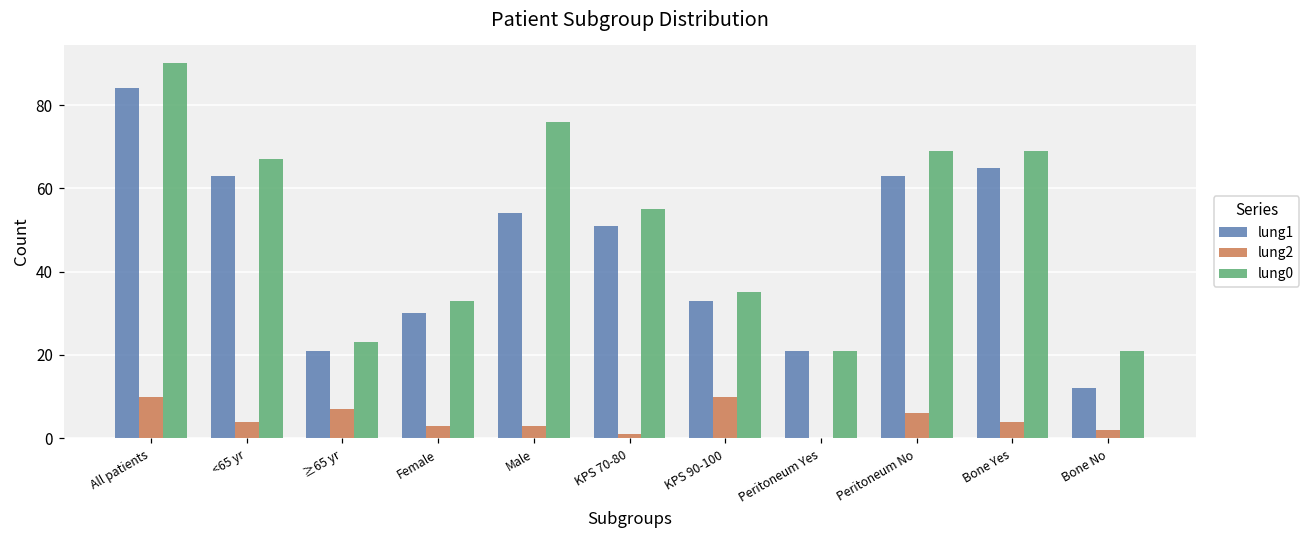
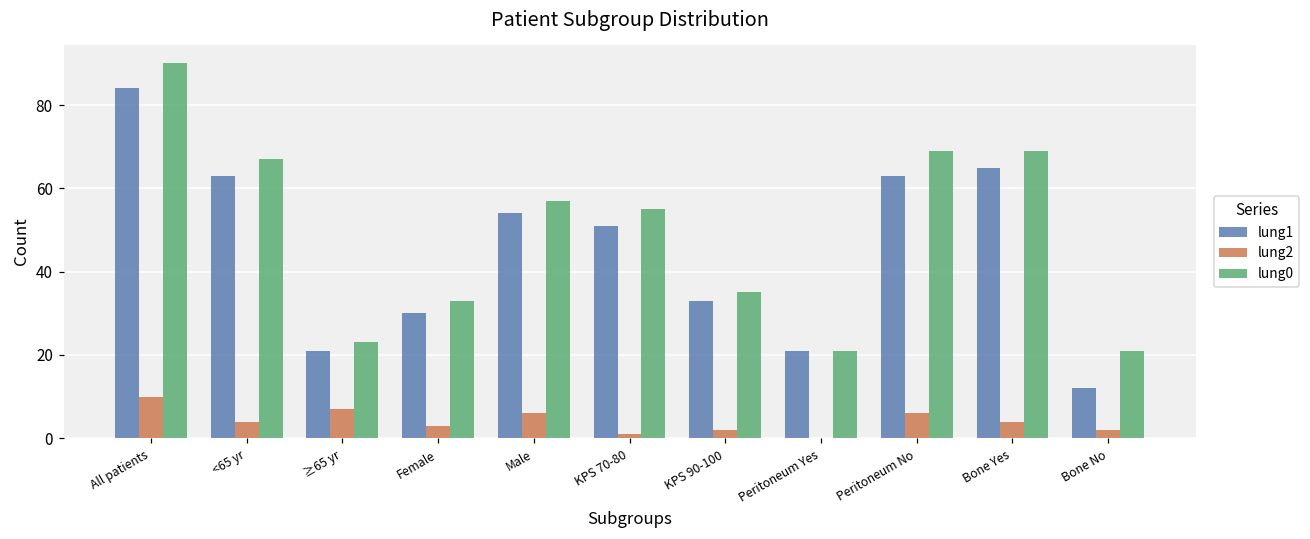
  {
    "lung1": {
      "All patients": 84,
      "<65 yr": 63,
      "≥65 yr": 21,
      "Female": 30,
      "Male": 54,
      "KPS 70-80": 51,
      "KPS 90-100": 33,
      "Peritoneum Yes": 21,
      "Peritoneum No": 63,
      "Bone Yes": 65,
      "Bone No": 12
    },
    "lung2": {
      "All patients": 10,
      "<65 yr": 4,
      "≥65 yr": 7,
      "Female": 3,
-     "Male": 3,
+     "Male": 6,
      "KPS 70-80": 1,
-     "KPS 90-100": 10,
+     "KPS 90-100": 2,
      "Peritoneum Yes": 0,
      "Peritoneum No": 6,
      "Bone Yes": 4,
      "Bone No": 2
    },
    "lung0": {
      "All patients": 90,
      "<65 yr": 67,
      "≥65 yr": 23,
      "Female": 33,
-     "Male": 76,
+     "Male": 57,
      "KPS 70-80": 55,
      "KPS 90-100": 35,
      "Peritoneum Yes": 21,
      "Peritoneum No": 69,
      "Bone Yes": 69,
      "Bone No": 21
    }
  }
